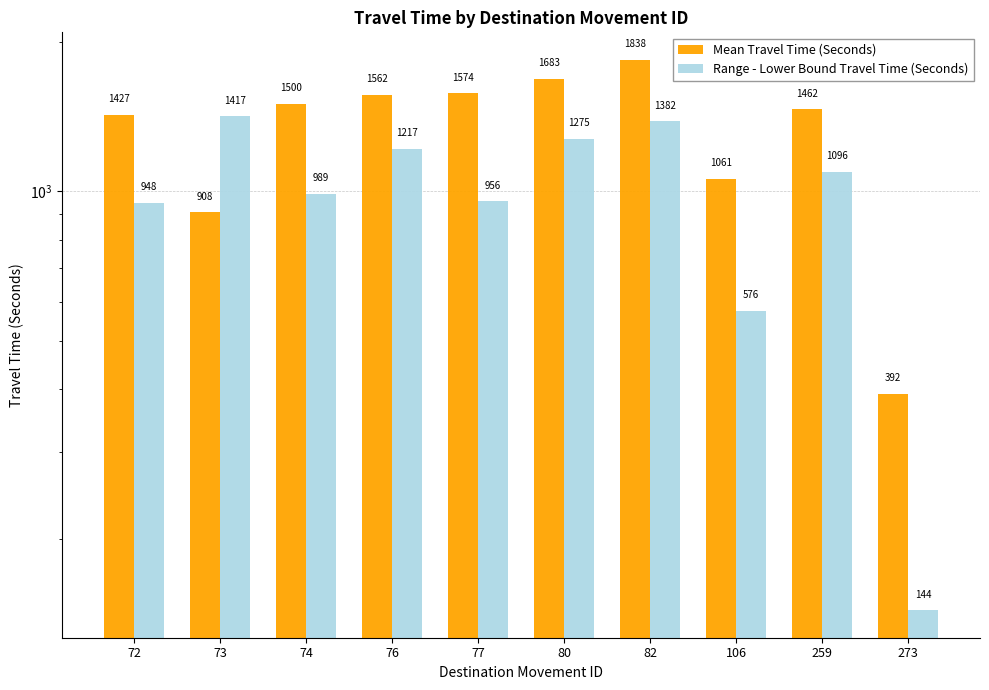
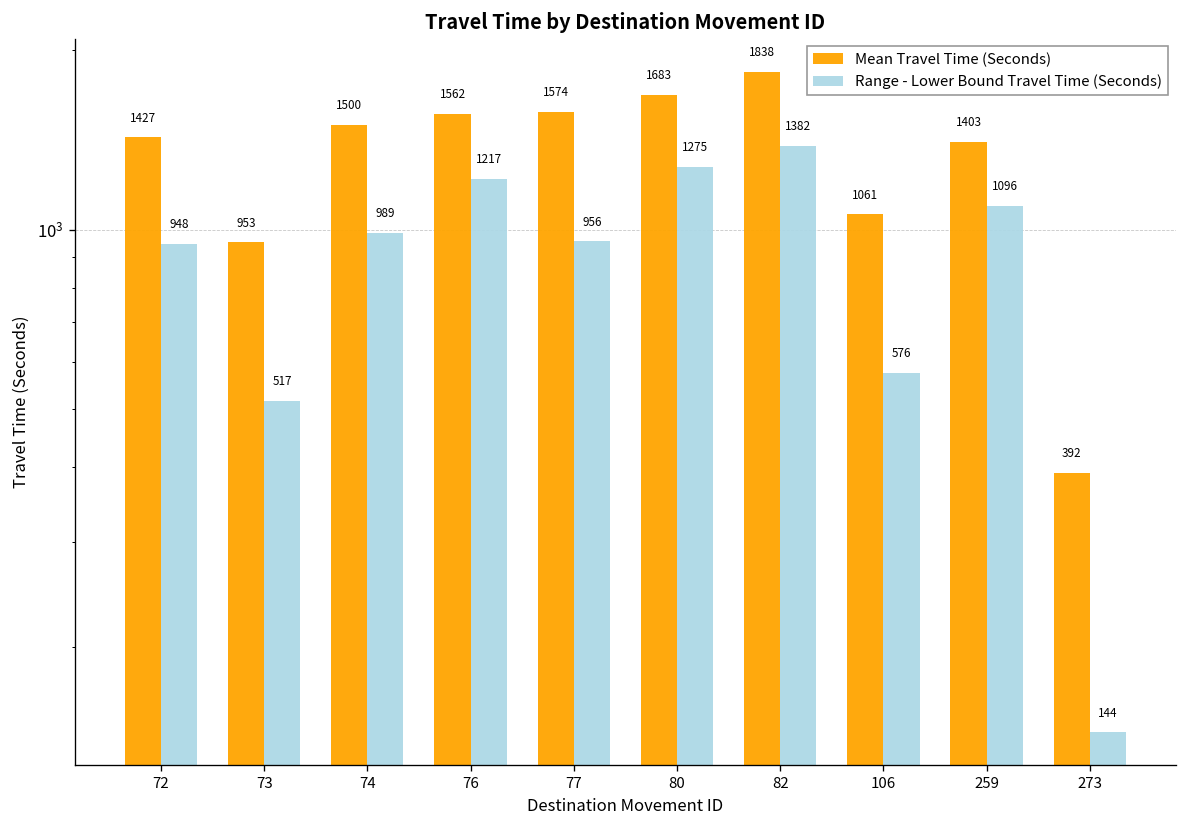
  {
    "Mean Travel Time (Seconds)": {
      "72": 1427,
-     "73": 908,
+     "73": 953,
      "74": 1500,
      "76": 1562,
      "77": 1574,
      "80": 1683,
      "82": 1838,
      "106": 1061,
-     "259": 1462,
+     "259": 1403,
      "273": 392
    },
    "Range - Lower Bound Travel Time (Seconds)": {
      "72": 948,
-     "73": 1417,
+     "73": 517,
      "74": 989,
      "76": 1217,
      "77": 956,
      "80": 1275,
      "82": 1382,
      "106": 576,
      "259": 1096,
      "273": 144
    }
  }
